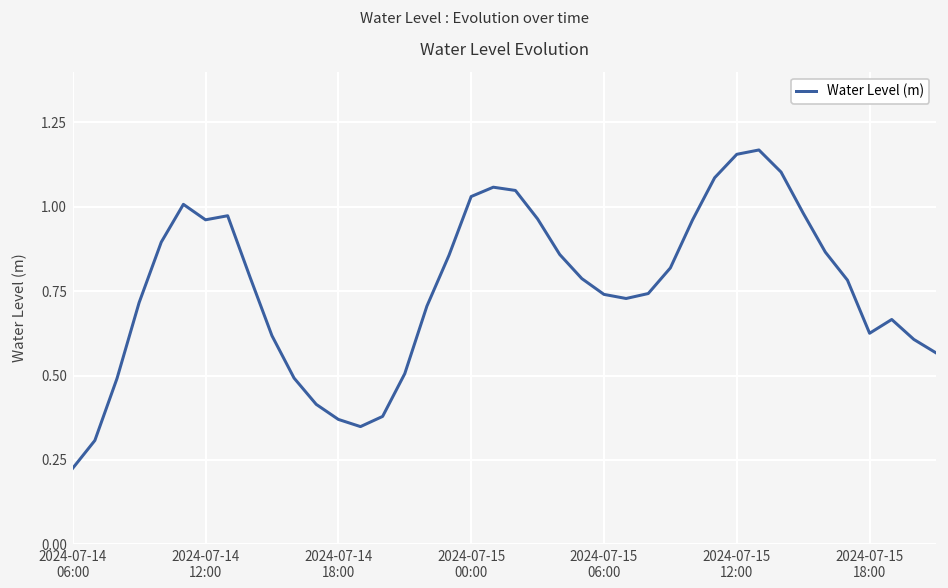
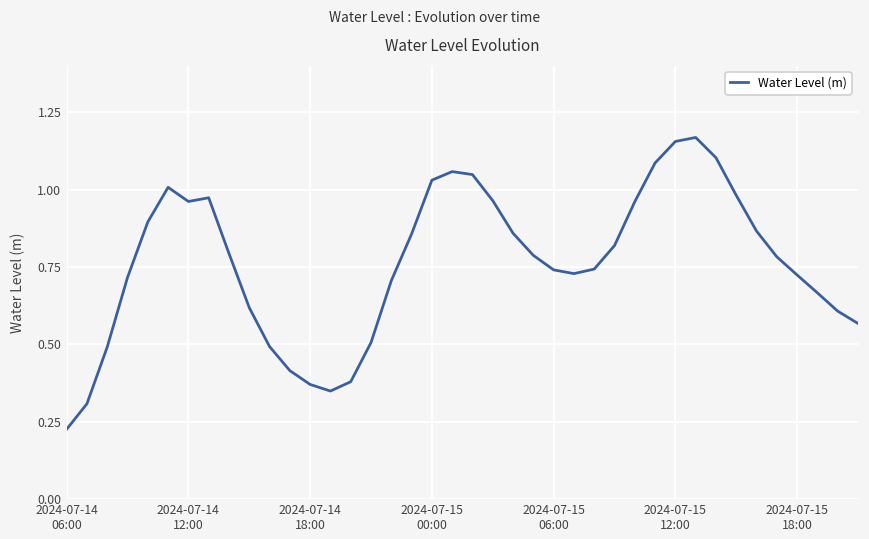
  {
    "2024-07-14 06:00": 0.23,
    "2024-07-14 12:00": 0.96,
    "2024-07-14 18:00": 0.37,
    "2024-07-15 00:00": 1.03,
    "2024-07-15 06:00": 0.74,
    "2024-07-15 12:00": 1.16,
-   "2024-07-15 18:00": 0.63
+   "2024-07-15 18:00": 0.72
  }
